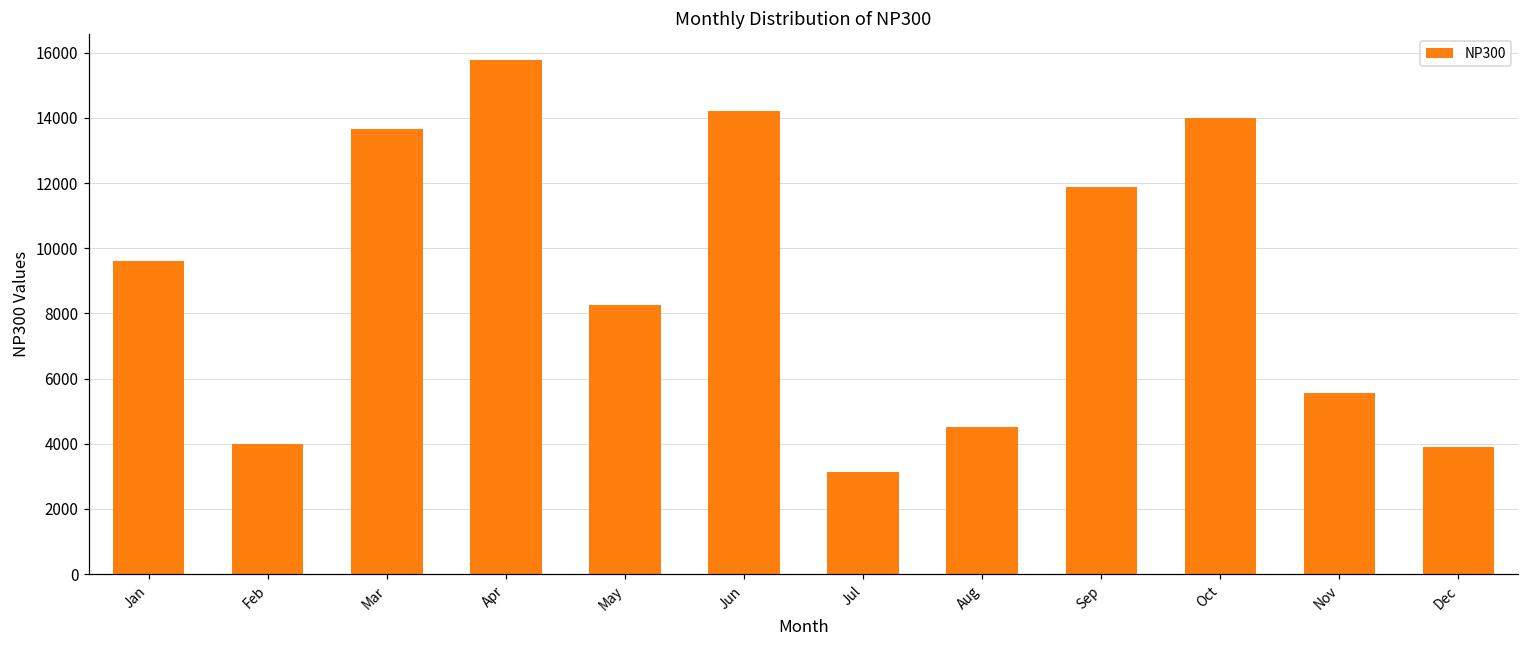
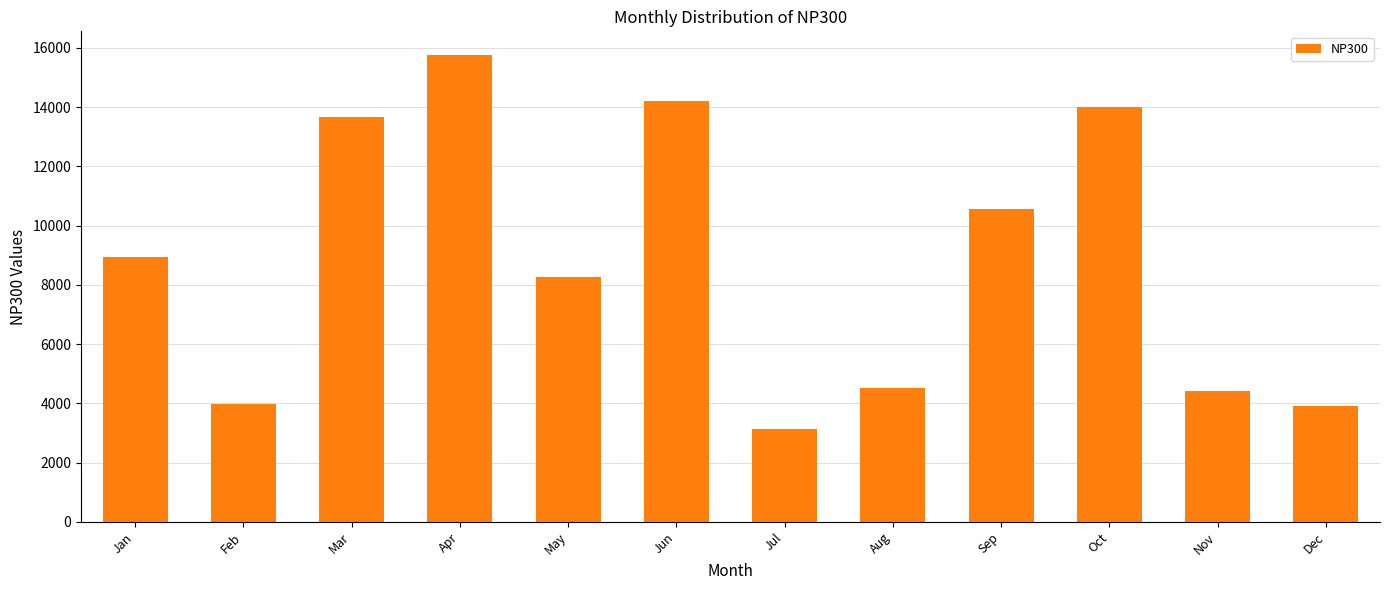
  {
-   "Jan": 9600,
+   "Jan": 9000,
    "Feb": 4000,
    "Mar": 13700,
    "Apr": 15800,
    "May": 8300,
    "Jun": 14200,
    "Jul": 3100,
    "Aug": 4500,
-   "Sep": 11900,
+   "Sep": 10500,
    "Oct": 14000,
-   "Nov": 5600,
+   "Nov": 4400,
    "Dec": 3900
  }
